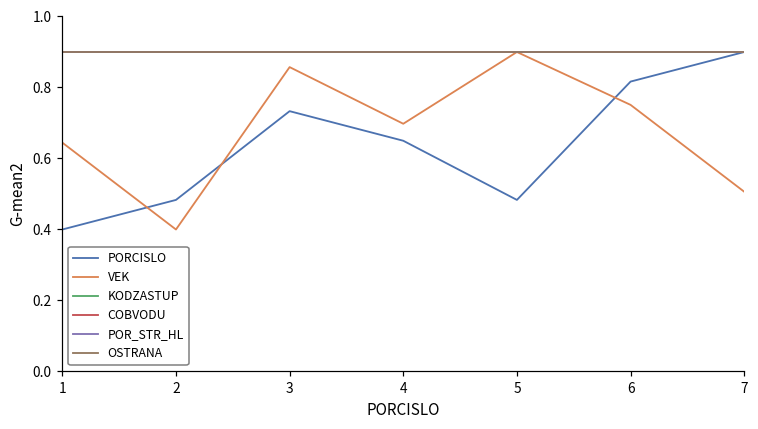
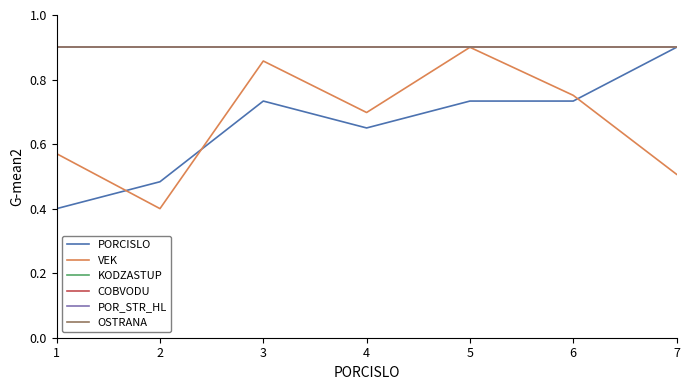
  {
    "PORCISLO": {
      "1": 0.40,
      "2": 0.48,
      "3": 0.73,
      "4": 0.65,
-     "5": 0.48,
-     "6": 0.82
+     "5": 0.73,
+     "6": 0.73
    },
    "VEK": {
-     "1": 0.64,
+     "1": 0.57,
      "2": 0.40,
      "3": 0.86,
      "4": 0.70,
      "6": 0.75,
      "7": 0.51
    },
    "OSTRANA": {
      "1": 0.90,
      "2": 0.90,
      "3": 0.90,
      "4": 0.90,
      "6": 0.90
    }
  }
